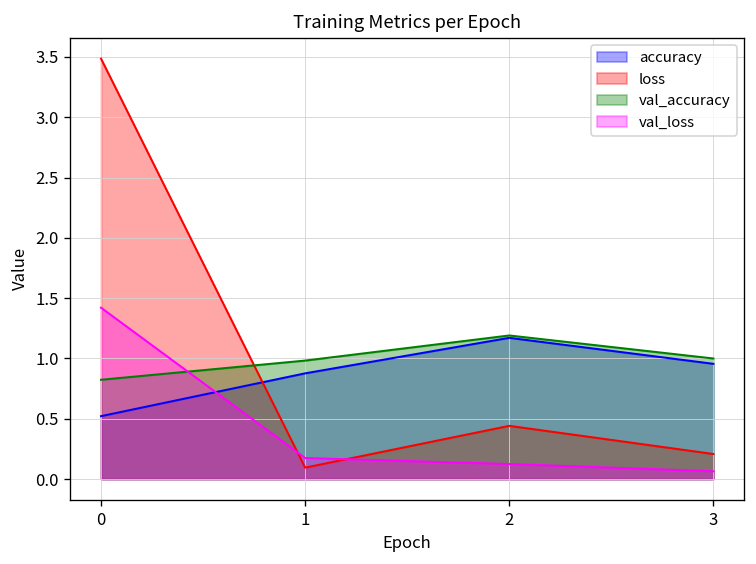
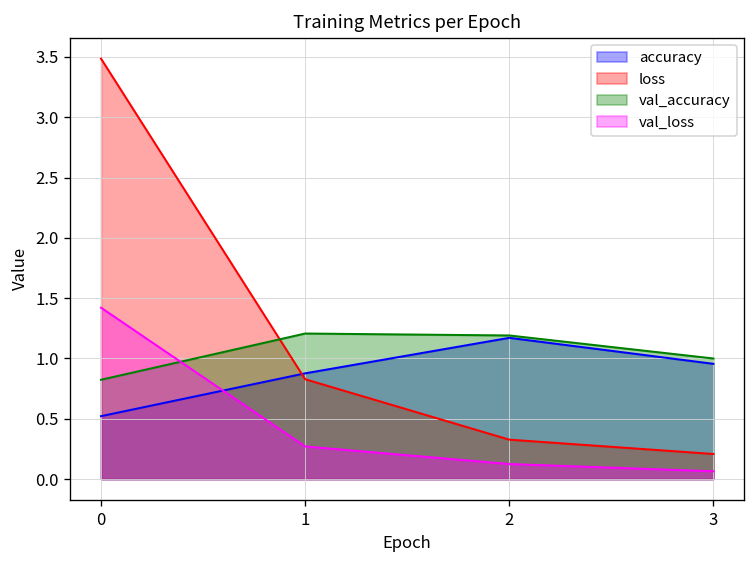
  {
    "accuracy": {
      "0": 0.52,
      "1": 0.88,
      "3": 0.96
    },
    "loss": {
      "0": 3.49,
-     "1": 0.09,
-     "2": 0.44,
+     "1": 0.83,
+     "2": 0.33,
      "3": 0.21
    },
    "val_accuracy": {
      "0": 0.82,
-     "1": 0.98,
+     "1": 1.21,
      "3": 1.00
    },
    "val_loss": {
      "0": 1.42,
-     "1": 0.17,
+     "1": 0.27,
      "2": 0.12,
      "3": 0.06
    }
  }
